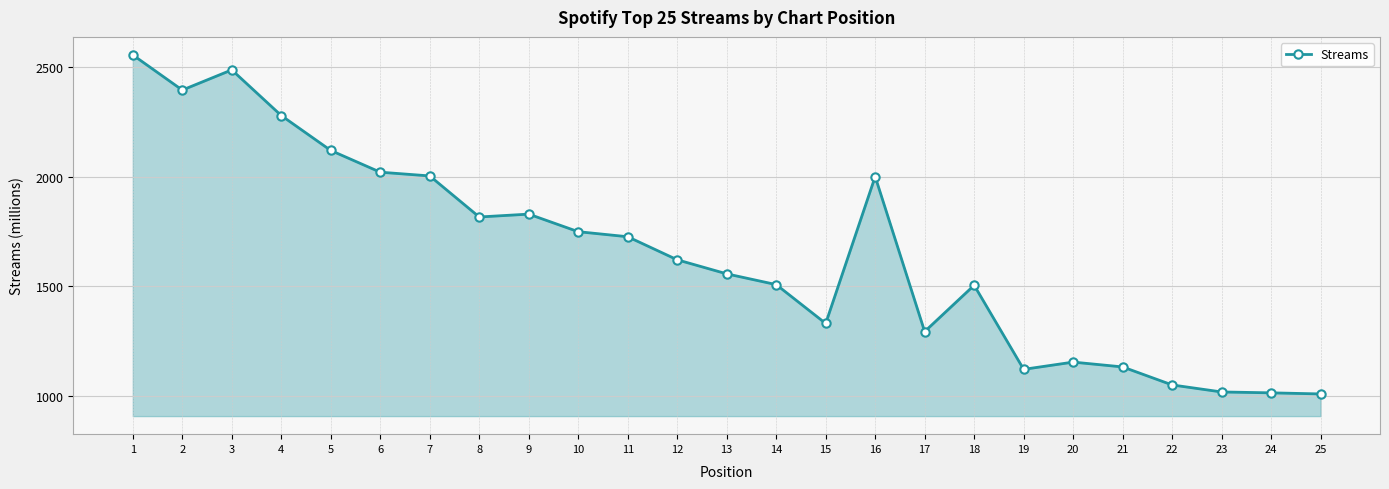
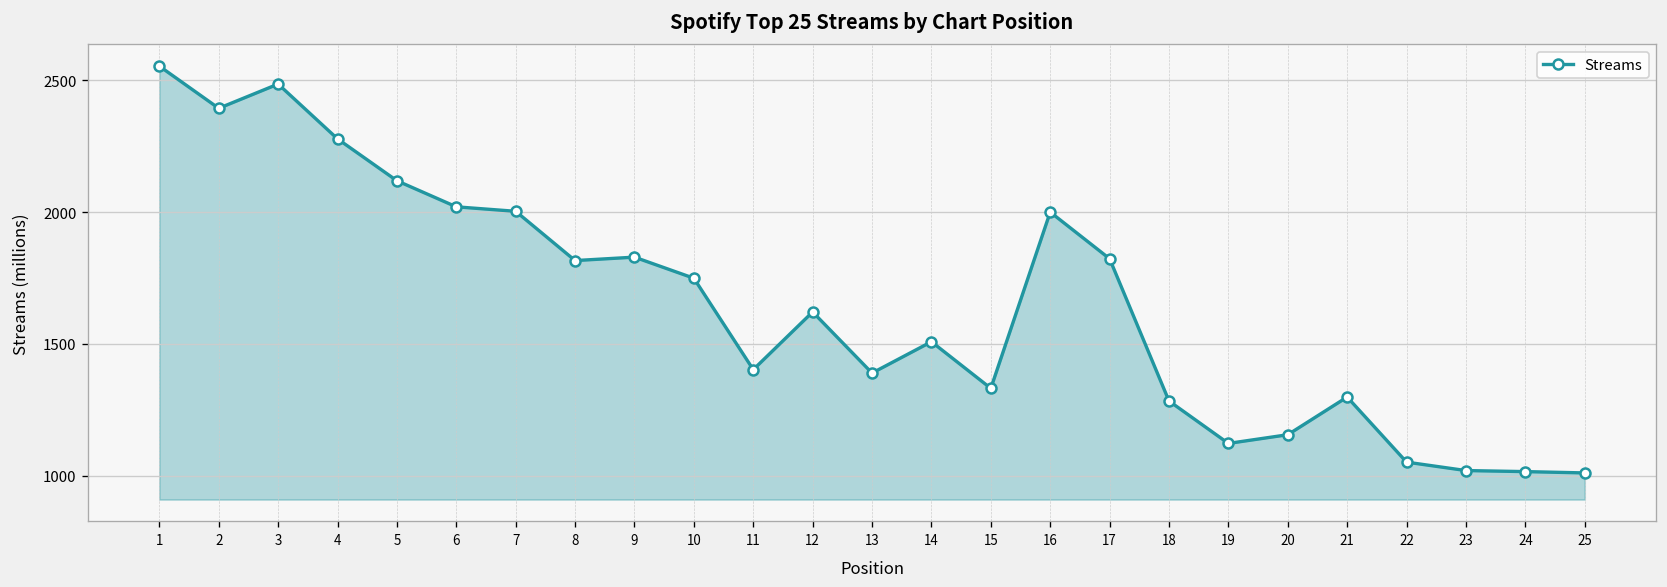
  {
    "1": 2550,
    "2": 2390,
    "3": 2490,
    "4": 2280,
    "5": 2120,
    "6": 2020,
    "7": 2000,
    "8": 1820,
    "9": 1830,
    "10": 1750,
-   "11": 1730,
+   "11": 1400,
    "12": 1620,
-   "13": 1560,
+   "13": 1390,
    "14": 1510,
    "15": 1330,
    "16": 2000,
-   "17": 1290,
-   "18": 1510,
+   "17": 1820,
+   "18": 1280,
    "19": 1120,
    "20": 1160,
-   "21": 1130,
+   "21": 1300,
    "22": 1050,
    "23": 1020,
    "24": 1020,
    "25": 1010
  }
